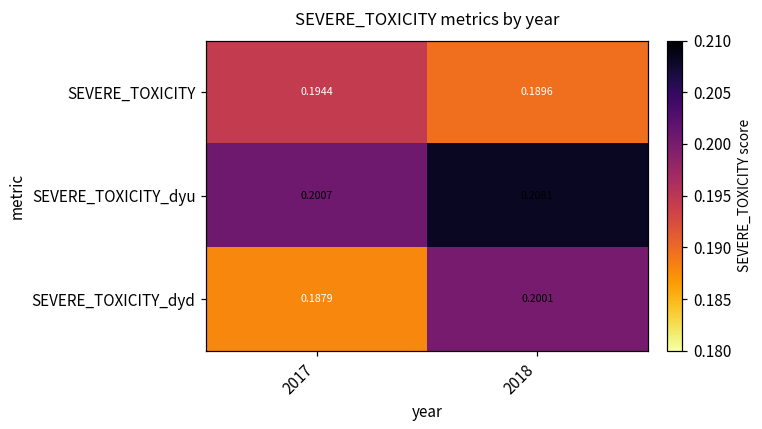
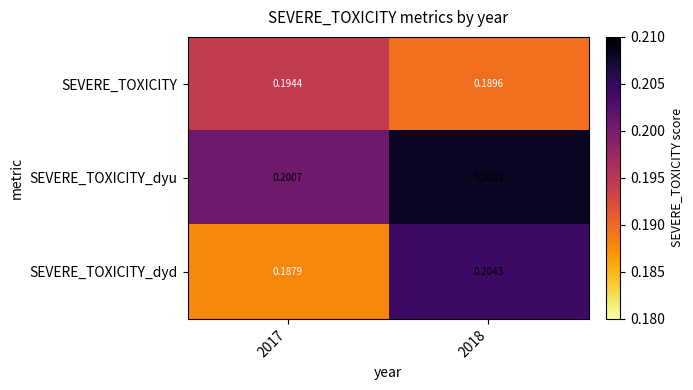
  {
    "SEVERE_TOXICITY": {
      "2017": 0.1944,
      "2018": 0.1896
    },
    "SEVERE_TOXICITY_dyu": {
      "2017": 0.2007
    },
    "SEVERE_TOXICITY_dyd": {
      "2017": 0.1879,
-     "2018": 0.2001
+     "2018": 0.2043
    }
  }
